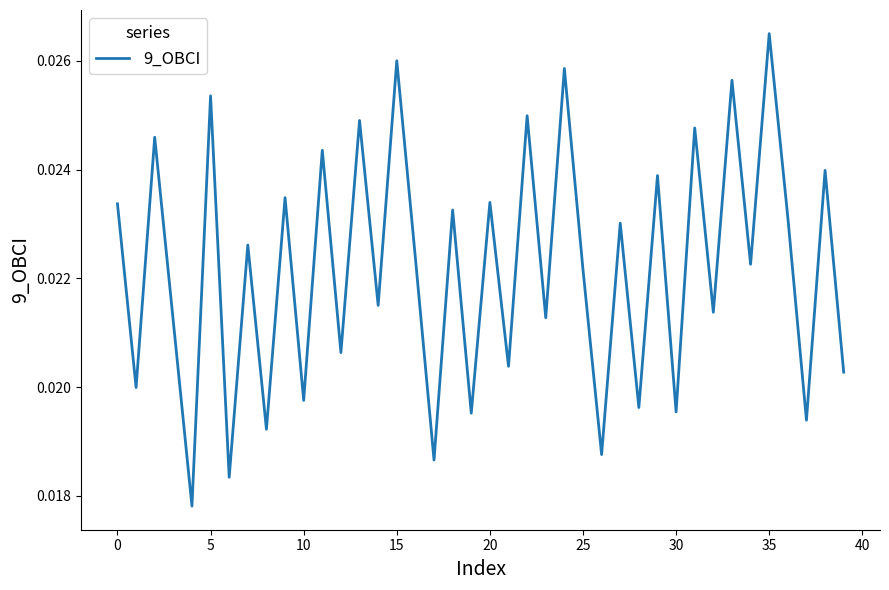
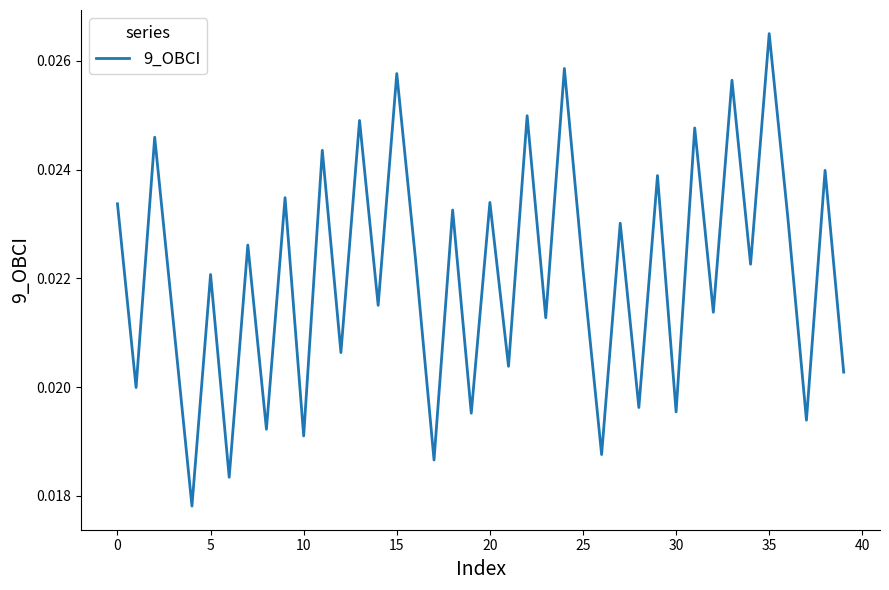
  {
    "0": 0.0234,
-   "5": 0.0254,
-   "10": 0.0198,
-   "15": 0.0260,
+   "5": 0.0221,
+   "10": 0.0191,
+   "15": 0.0258,
    "20": 0.0234,
    "25": 0.0222,
    "30": 0.0195,
    "35": 0.0265
  }
